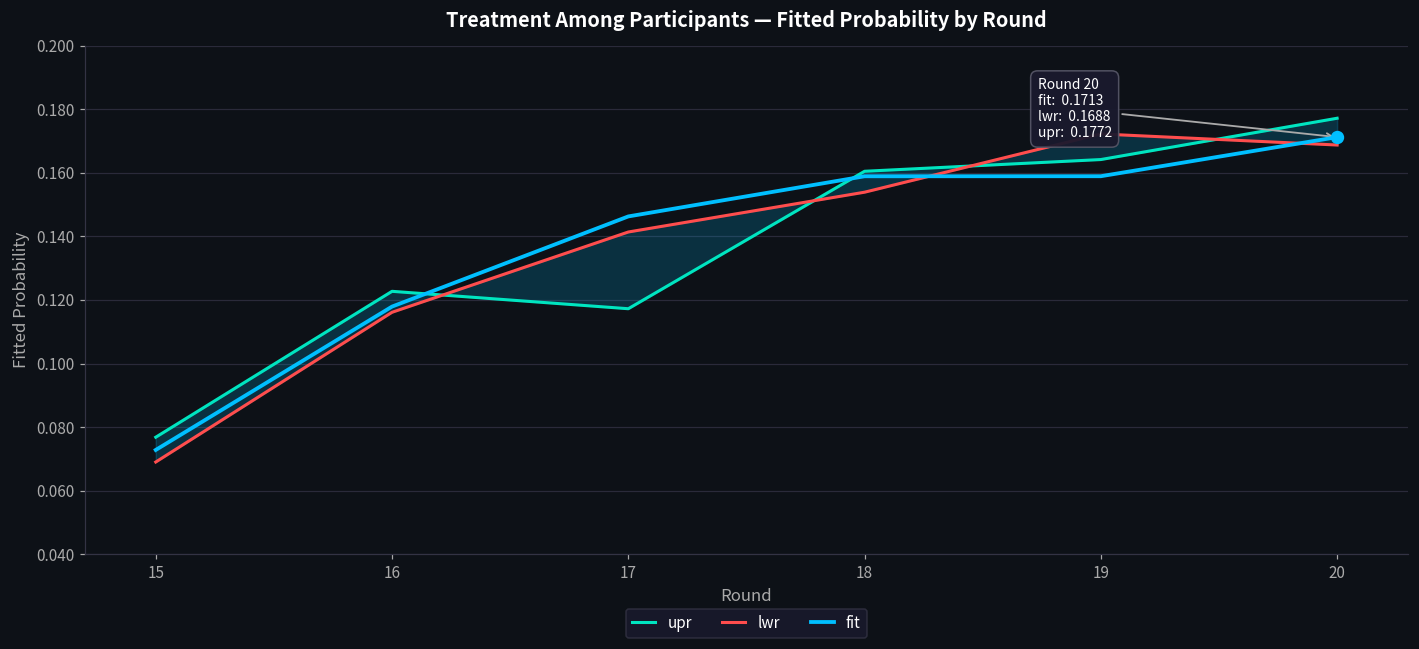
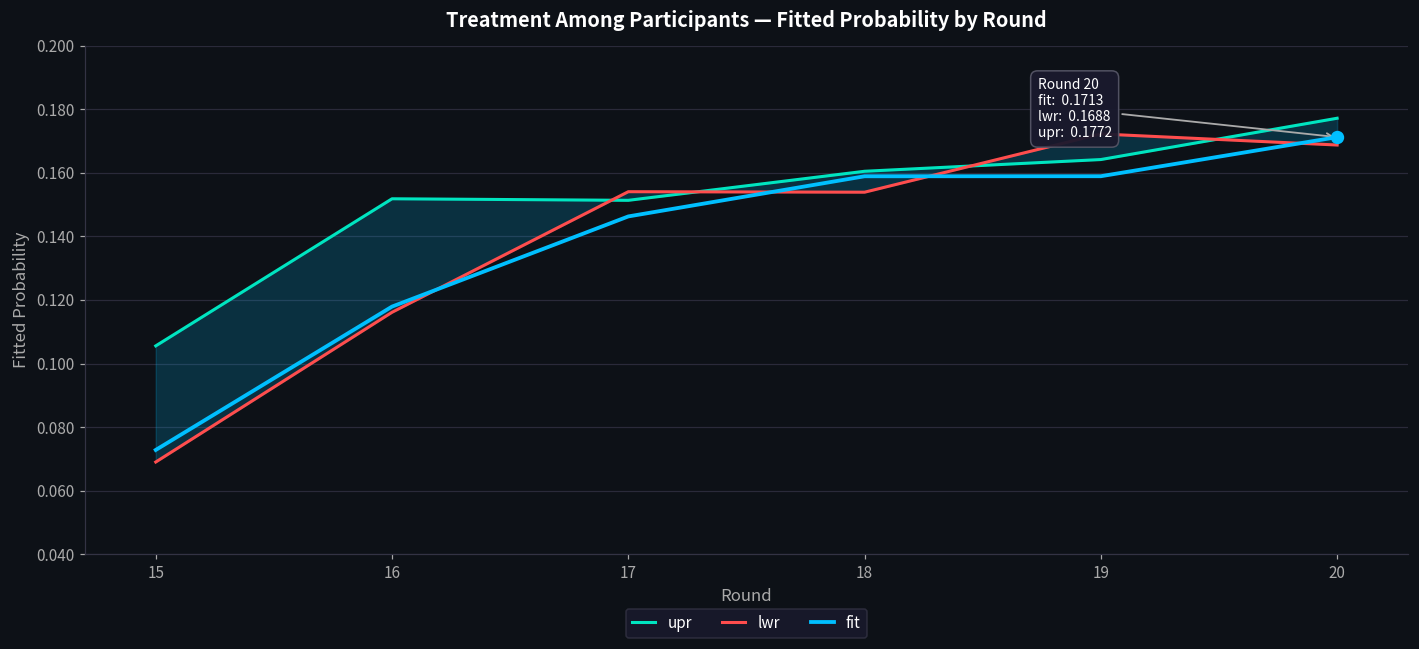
  {
    "upr": {
-     "15": 0.077,
-     "16": 0.123,
-     "17": 0.117,
+     "15": 0.106,
+     "16": 0.152,
+     "17": 0.151,
      "19": 0.164
    },
    "lwr": {
      "15": 0.069,
      "16": 0.116,
-     "17": 0.141,
+     "17": 0.154,
      "18": 0.154,
      "20": 0.169
    }
  }
